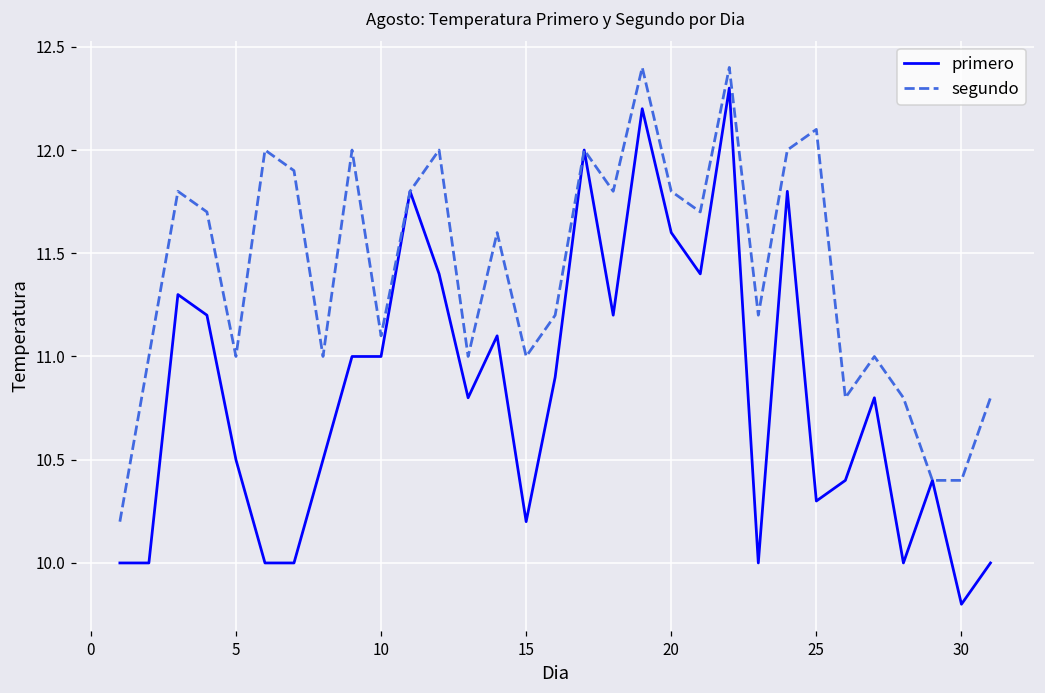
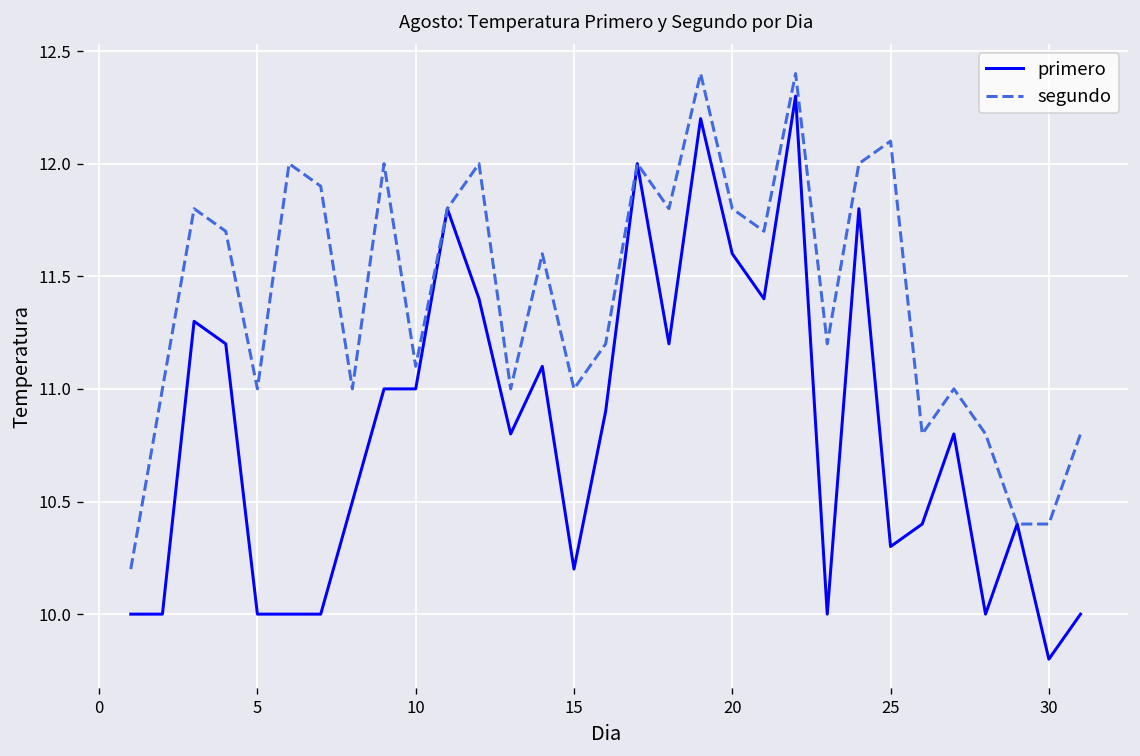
  {
    "primero": {
-     "5": 10.5,
+     "5": 10.0,
      "10": 11.0,
      "15": 10.2,
      "20": 11.6,
      "25": 10.3,
      "30": 9.8
    },
    "segundo": {
      "5": 11.0,
      "10": 11.1,
      "15": 11.0,
      "20": 11.8,
      "25": 12.1,
      "30": 10.4
    }
  }
